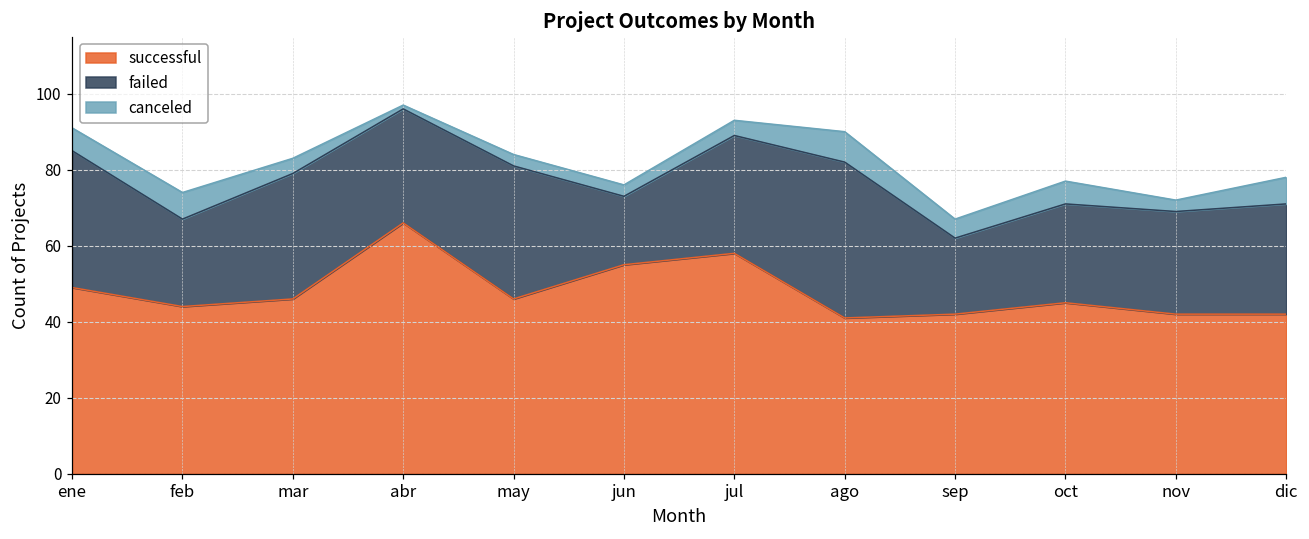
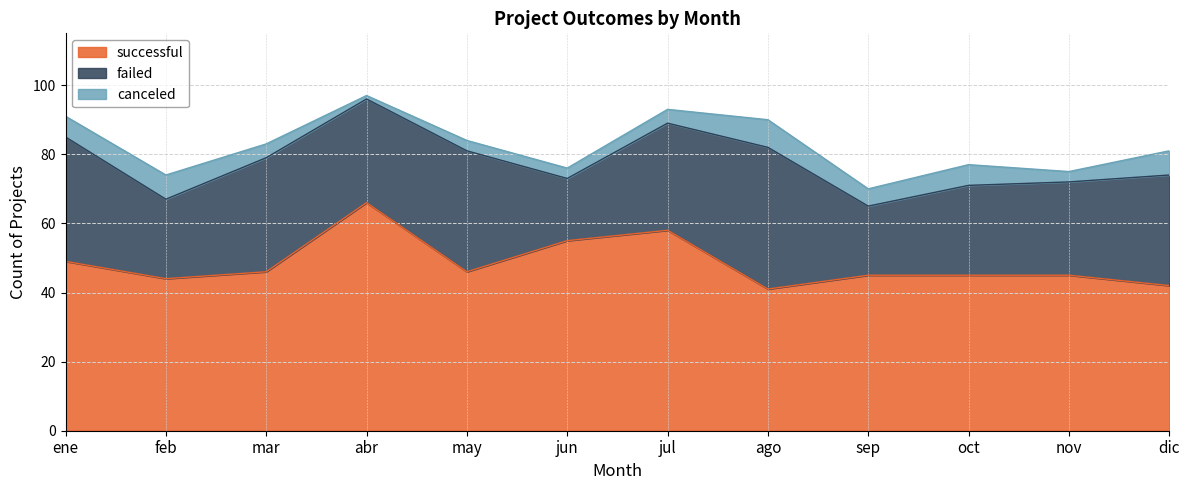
  {
    "successful": {
      "ene": 49,
      "feb": 44,
      "mar": 46,
      "abr": 66,
      "may": 46,
      "jun": 55,
      "jul": 58,
      "ago": 41,
-     "sep": 42,
+     "sep": 45,
      "oct": 45,
-     "nov": 42,
+     "nov": 45,
      "dic": 42
    },
    "failed": {
      "ene": 36,
      "feb": 23,
      "mar": 33,
      "abr": 30,
      "may": 35,
      "jun": 18,
      "jul": 31,
      "ago": 41,
      "sep": 20,
      "oct": 26,
      "nov": 27,
-     "dic": 29
+     "dic": 32
    },
    "canceled": {
      "ene": 6,
      "feb": 7,
      "mar": 4,
      "abr": 1,
      "may": 3,
      "jun": 3,
      "jul": 4,
      "ago": 8,
      "sep": 5,
      "oct": 6,
      "nov": 3,
      "dic": 7
    }
  }
